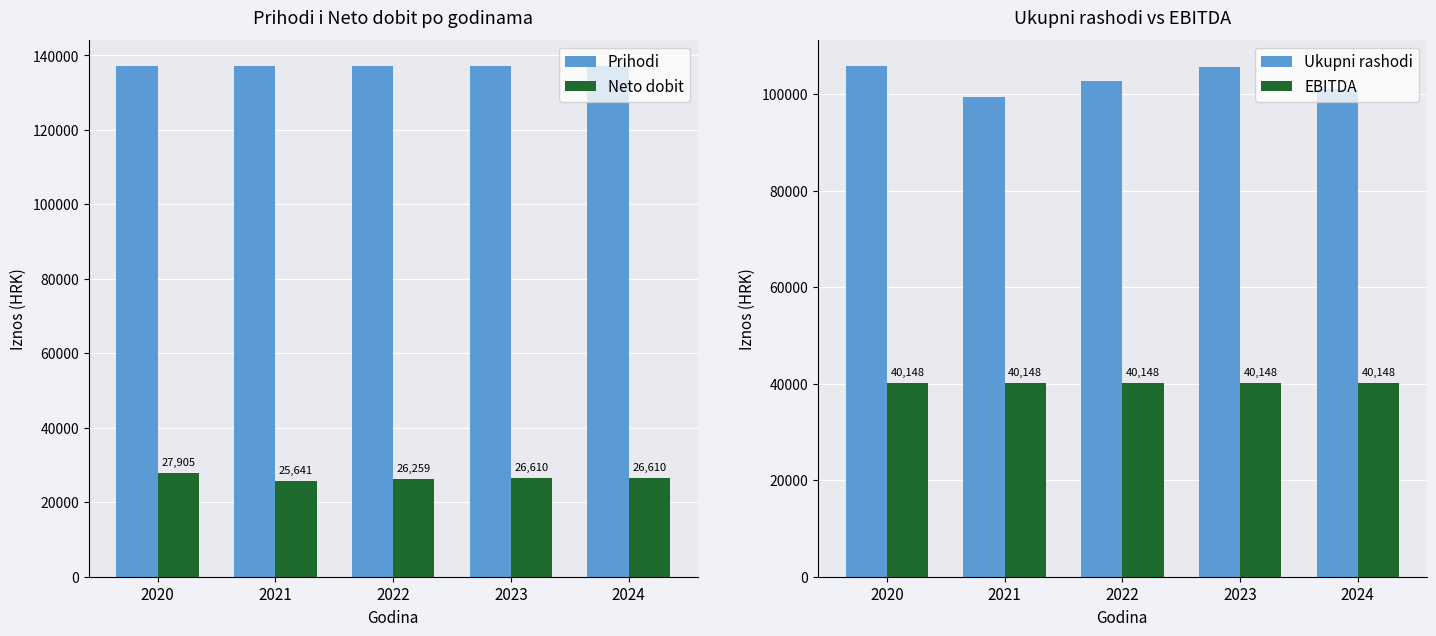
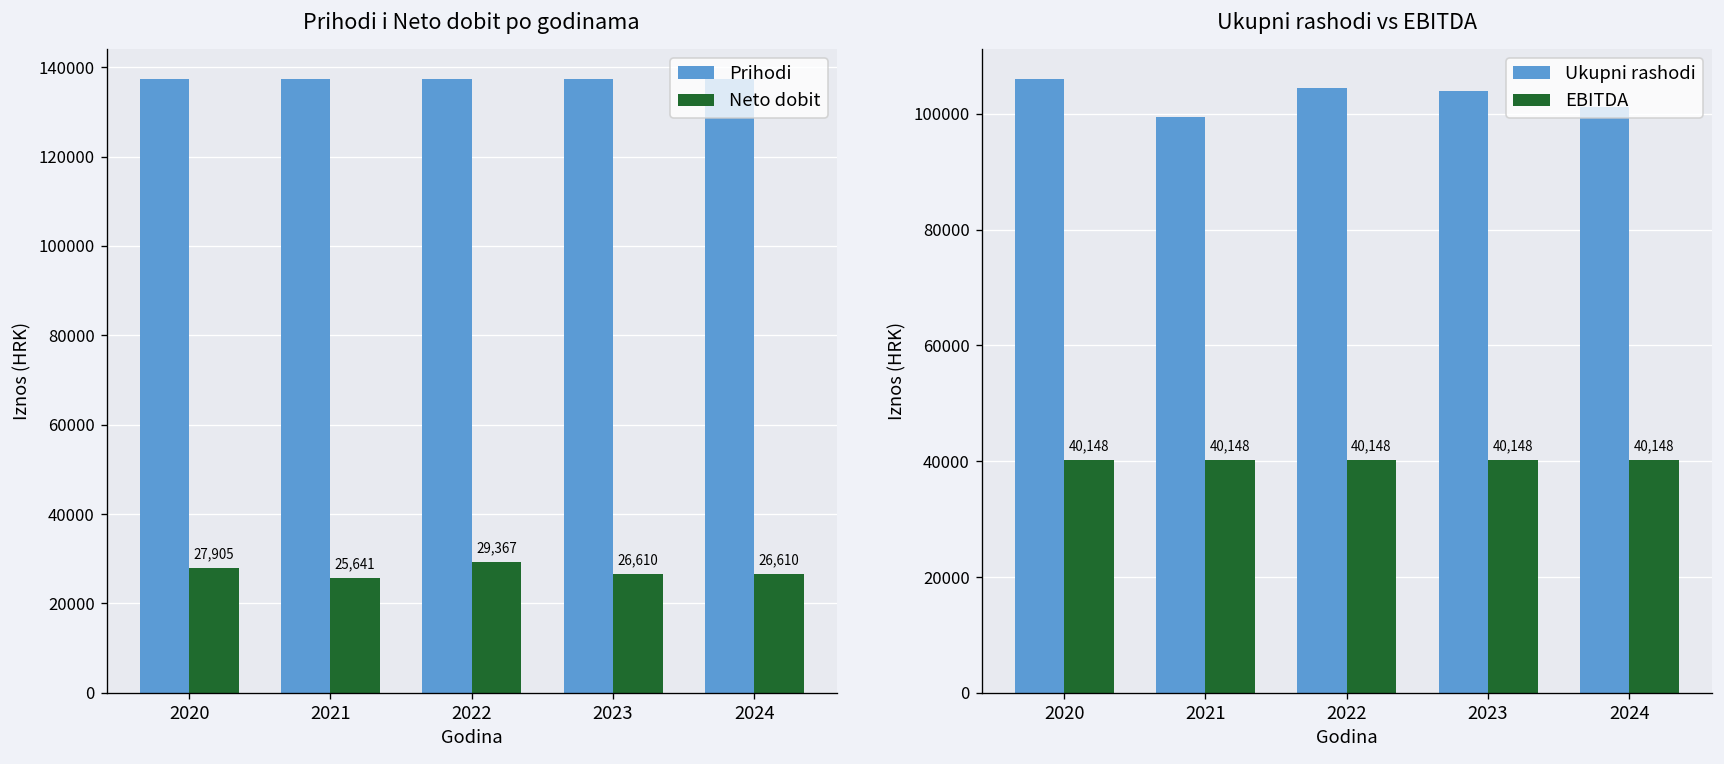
  {
    "Prihodi i Neto dobit po godinama": {
      "Prihodi": {
        "2020": "137000",
        "2021": "137000",
        "2022": "137000",
        "2023": "137000"
      },
      "Neto dobit": {
        "2020": "27,905",
        "2021": "25,641",
-       "2022": "26,259",
+       "2022": "29,367",
        "2023": "26,610",
        "2024": "26,610"
      }
    },
    "Ukupni rashodi vs EBITDA": {
      "Ukupni rashodi": {
        "2020": "106000",
        "2021": "99000",
-       "2022": "103000",
-       "2023": "106000"
+       "2022": "104000",
+       "2023": "104000"
      },
      "EBITDA": {
        "2020": "40,148",
        "2021": "40,148",
        "2022": "40,148",
        "2023": "40,148",
        "2024": "40,148"
      }
    }
  }
